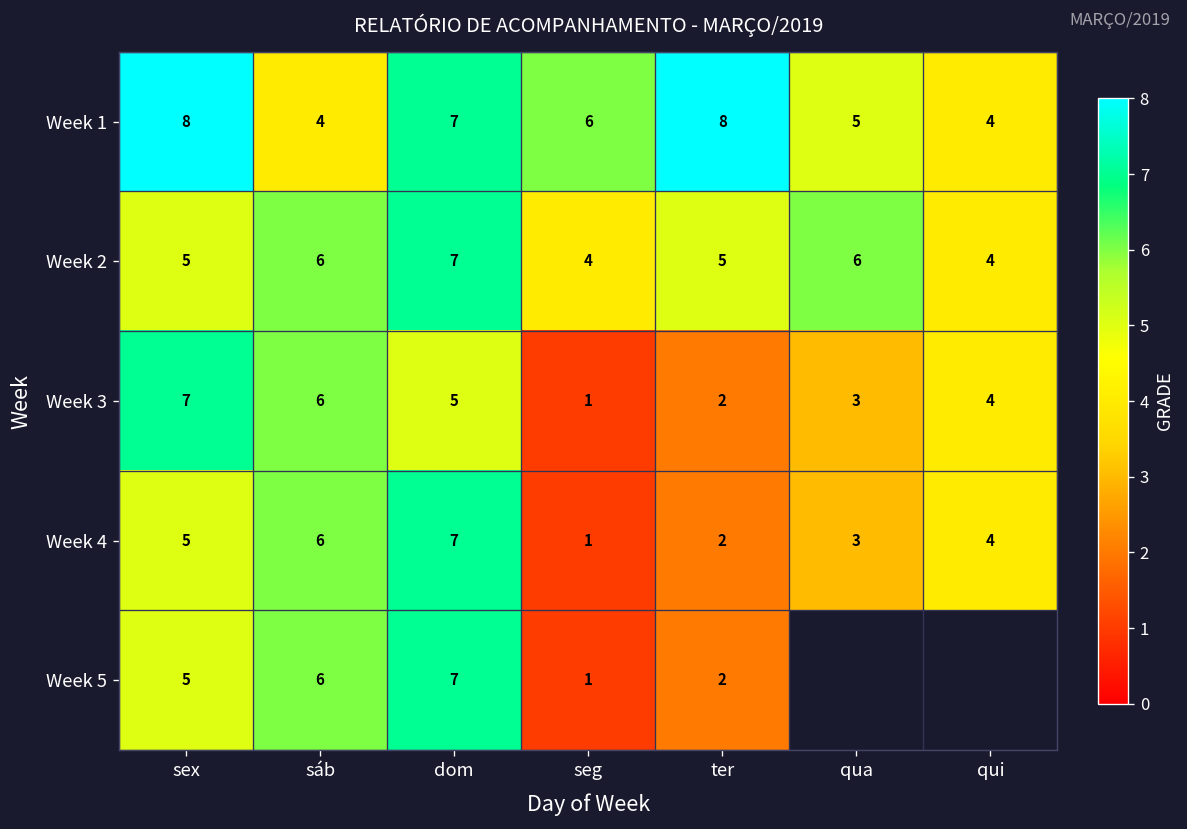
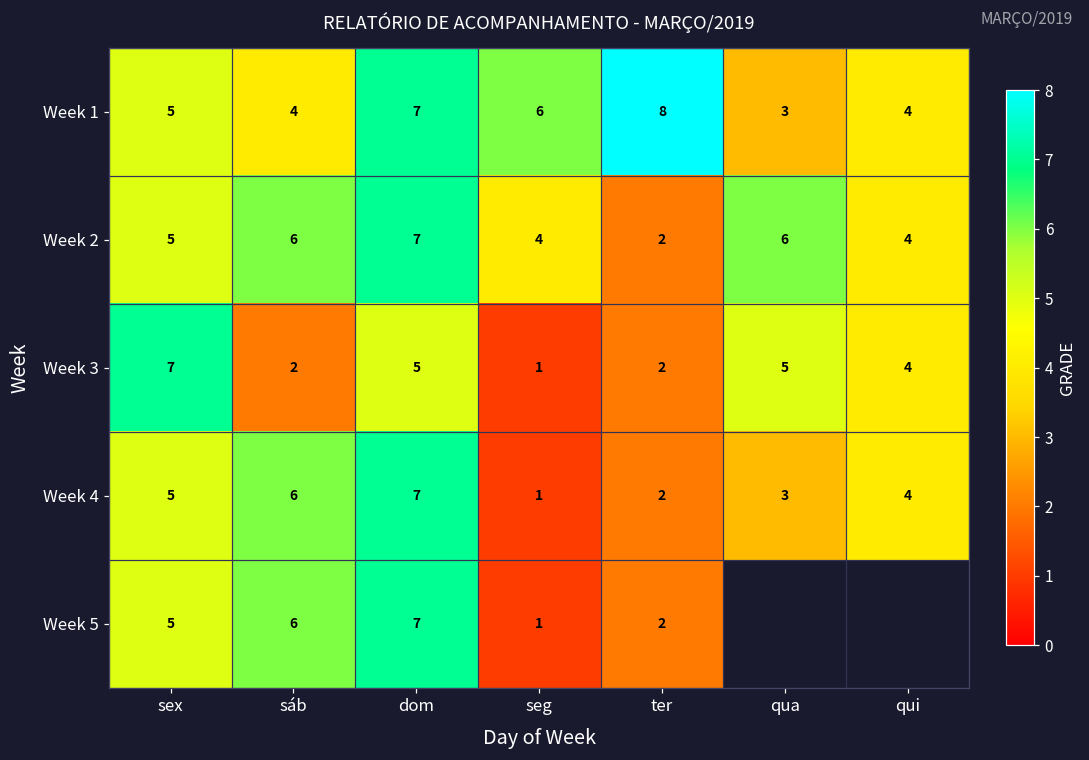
  {
    "Week 1": {
-     "sex": 8,
+     "sex": 5,
      "sáb": 4,
      "dom": 7,
      "seg": 6,
      "ter": 8,
-     "qua": 5,
+     "qua": 3,
      "qui": 4
    },
    "Week 2": {
      "sex": 5,
      "sáb": 6,
      "dom": 7,
      "seg": 4,
-     "ter": 5,
+     "ter": 2,
      "qua": 6,
      "qui": 4
    },
    "Week 3": {
      "sex": 7,
-     "sáb": 6,
+     "sáb": 2,
      "dom": 5,
      "seg": 1,
      "ter": 2,
-     "qua": 3,
+     "qua": 5,
      "qui": 4
    },
    "Week 4": {
      "sex": 5,
      "sáb": 6,
      "dom": 7,
      "seg": 1,
      "ter": 2,
      "qua": 3,
      "qui": 4
    },
    "Week 5": {
      "sex": 5,
      "sáb": 6,
      "dom": 7,
      "seg": 1,
      "ter": 2
    }
  }
